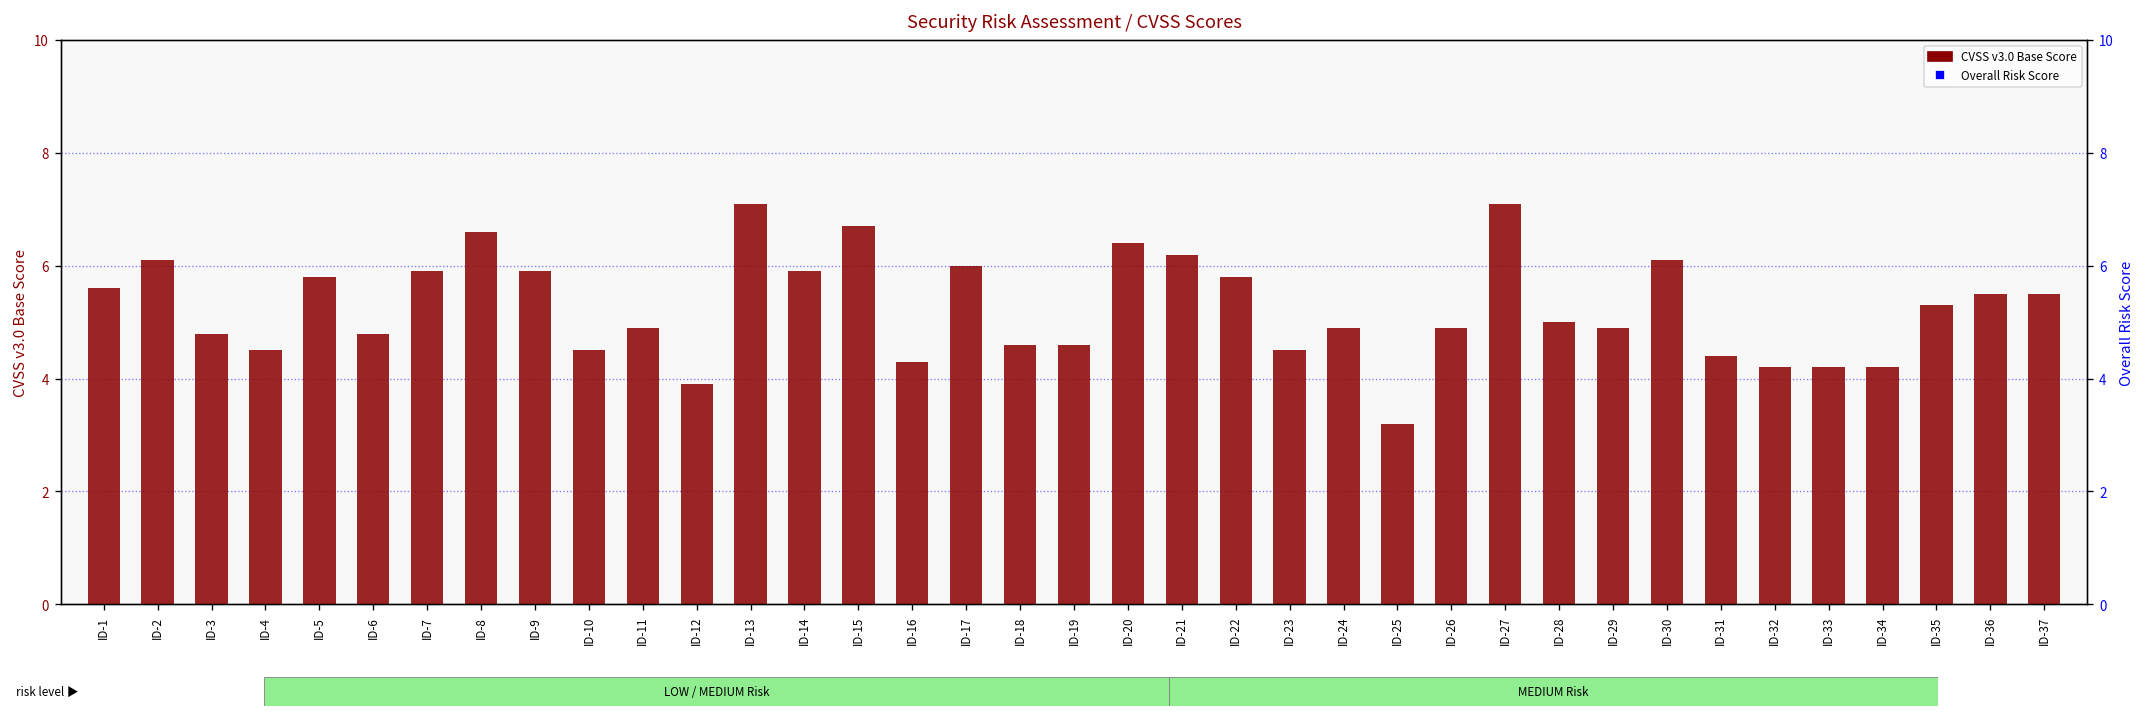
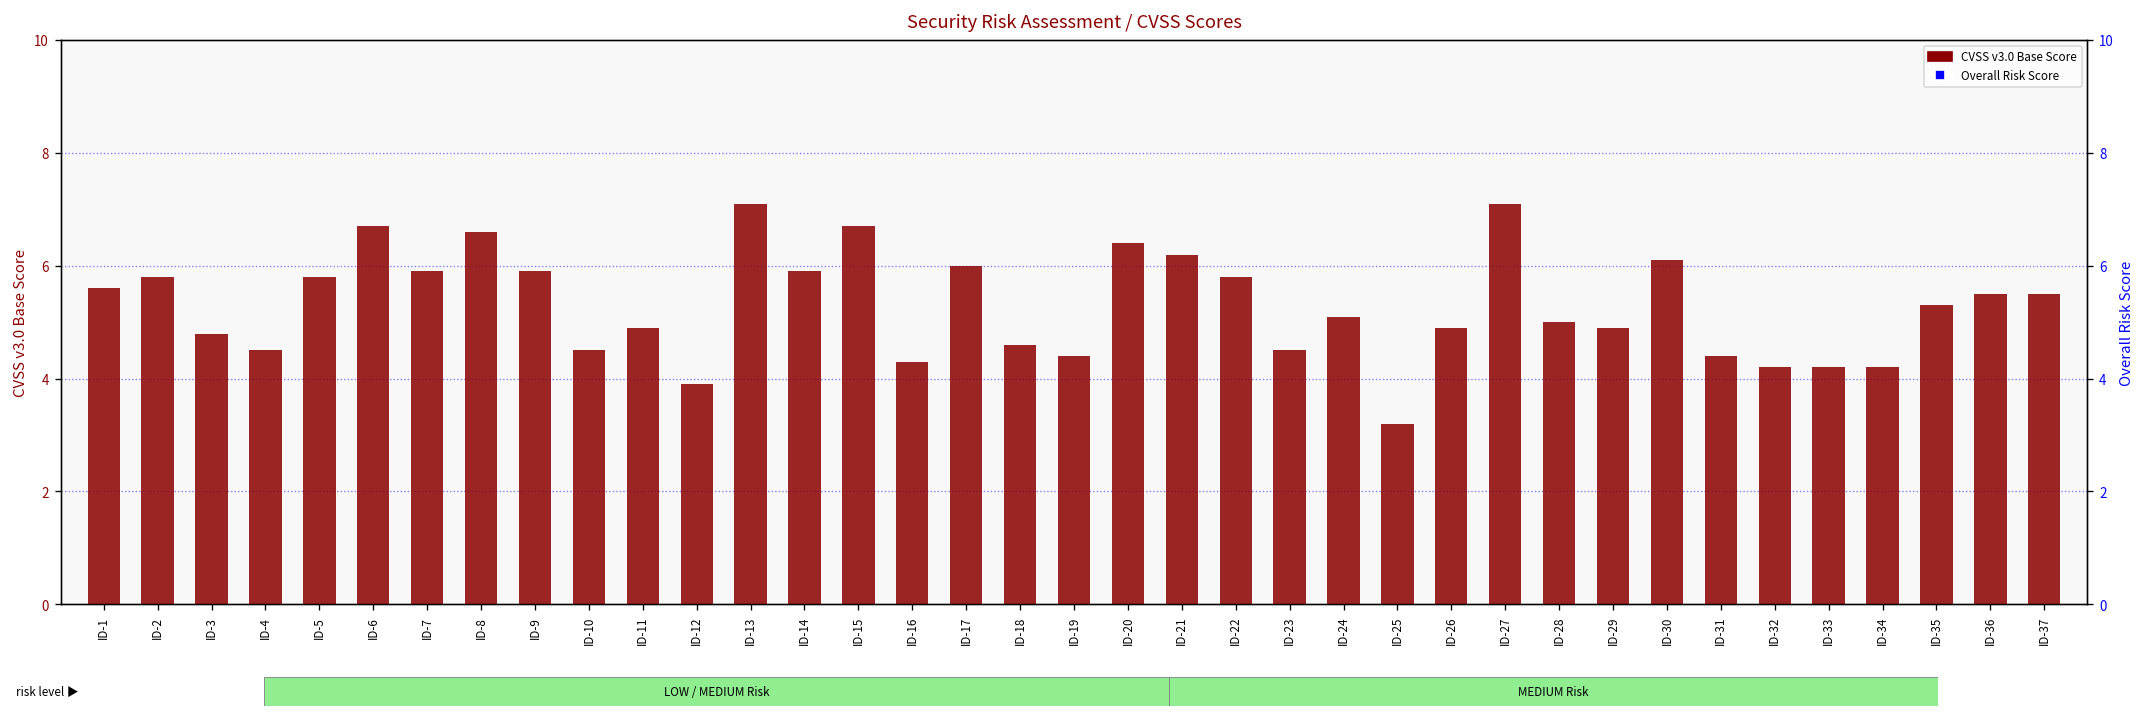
  {
    "CVSS v3.0 Base Score": {
      "ID-1": 5.6,
-     "ID-2": 6.1,
+     "ID-2": 5.8,
      "ID-3": 4.8,
      "ID-4": 4.5,
      "ID-5": 5.8,
-     "ID-6": 4.8,
+     "ID-6": 6.7,
      "ID-7": 5.9,
      "ID-8": 6.6,
      "ID-9": 5.9,
      "ID-10": 4.5,
      "ID-11": 4.9,
      "ID-12": 3.9,
      "ID-13": 7.1,
      "ID-14": 5.9,
      "ID-15": 6.7,
      "ID-16": 4.3,
      "ID-17": 6.0,
      "ID-18": 4.6,
-     "ID-19": 4.6,
+     "ID-19": 4.4,
      "ID-20": 6.4,
      "ID-21": 6.2,
      "ID-22": 5.8,
      "ID-23": 4.5,
-     "ID-24": 4.9,
+     "ID-24": 5.1,
      "ID-25": 3.2,
      "ID-26": 4.9,
      "ID-27": 7.1,
      "ID-28": 5.0,
      "ID-29": 4.9,
      "ID-30": 6.1,
      "ID-31": 4.4,
      "ID-32": 4.2,
      "ID-33": 4.2,
      "ID-34": 4.2,
      "ID-35": 5.3,
      "ID-36": 5.5,
      "ID-37": 5.5
    }
  }
